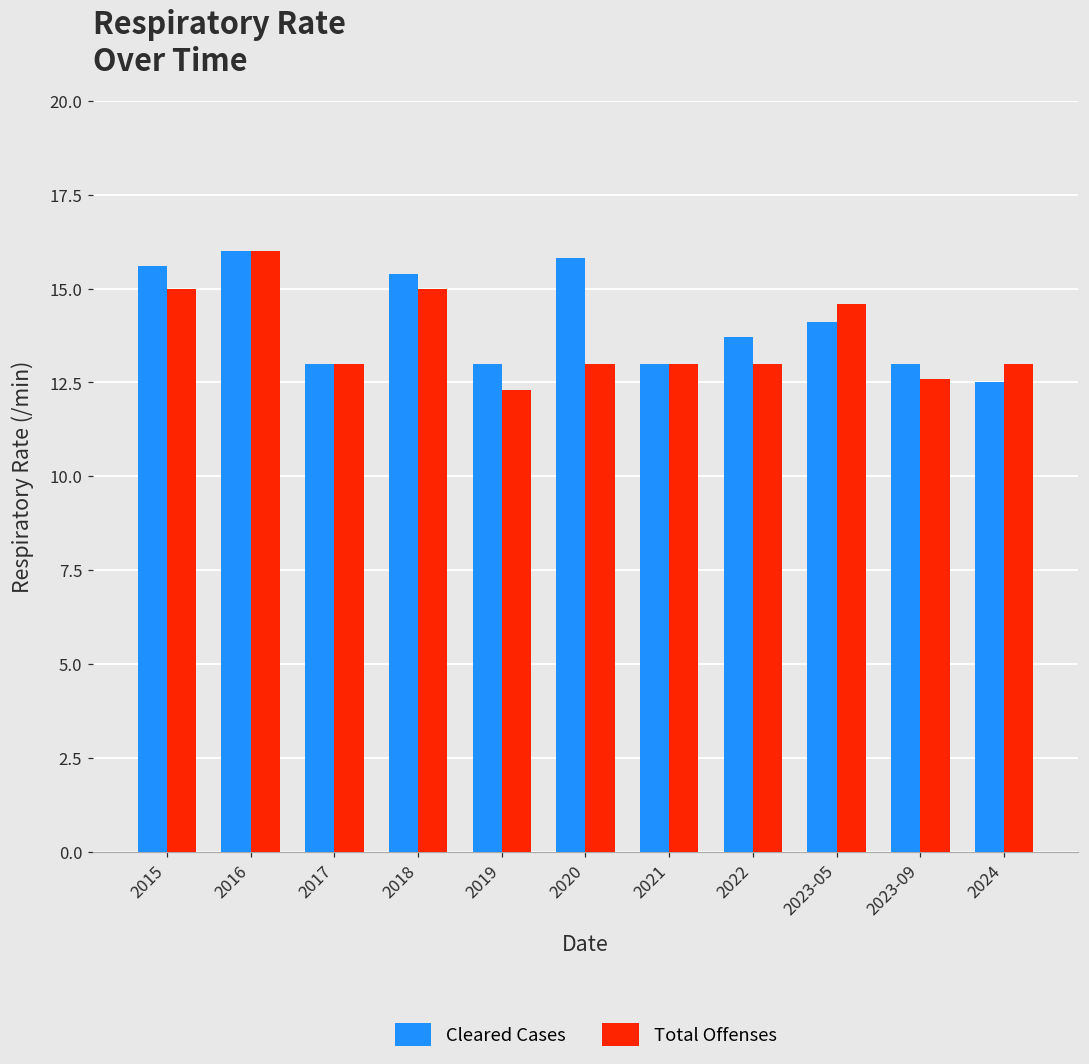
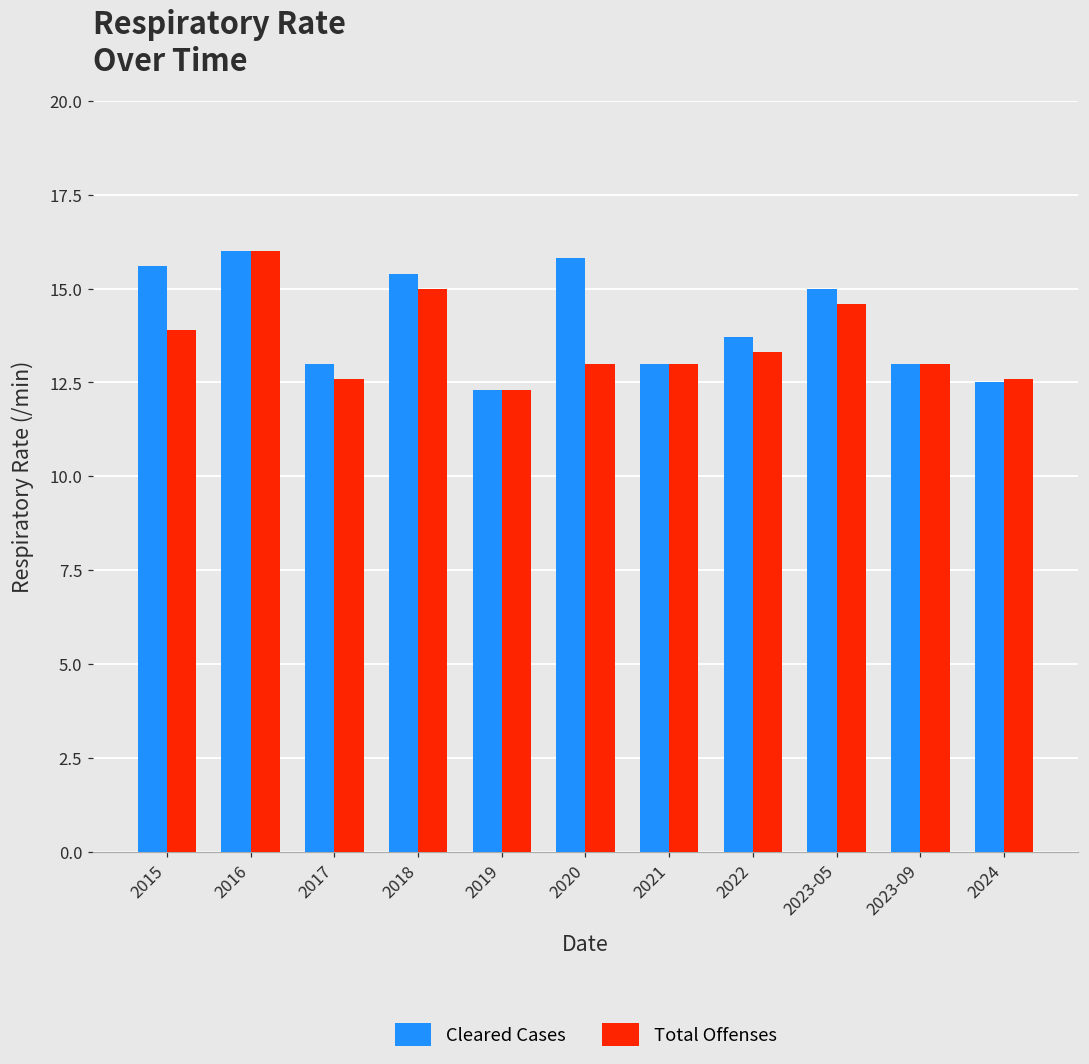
  {
    "Cleared Cases": {
      "2015": 15.6,
      "2016": 16.0,
      "2017": 13.0,
      "2018": 15.4,
-     "2019": 13.0,
+     "2019": 12.3,
      "2020": 15.8,
      "2021": 13.0,
      "2022": 13.7,
-     "2023-05": 14.1,
+     "2023-05": 15.0,
      "2023-09": 13.0,
      "2024": 12.5
    },
    "Total Offenses": {
-     "2015": 15.0,
+     "2015": 13.9,
      "2016": 16.0,
-     "2017": 13.0,
+     "2017": 12.6,
      "2018": 15.0,
      "2019": 12.3,
      "2020": 13.0,
      "2021": 13.0,
-     "2022": 13.0,
+     "2022": 13.3,
      "2023-05": 14.6,
-     "2023-09": 12.6,
-     "2024": 13.0
+     "2023-09": 13.0,
+     "2024": 12.6
    }
  }
